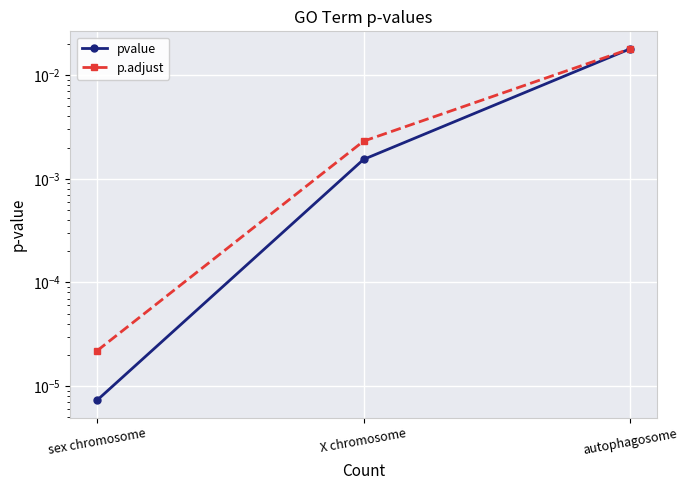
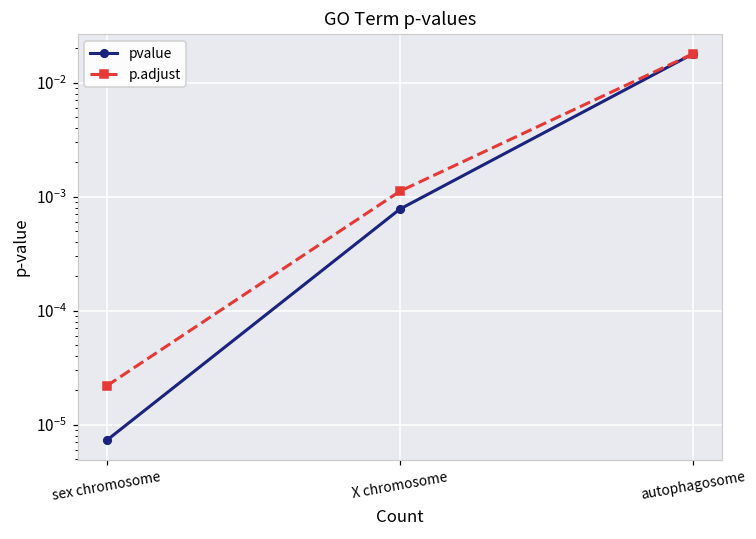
  {
    "pvalue": {
      "sex chromosome": 0.000007,
-     "X chromosome": 0.0015
+     "X chromosome": 0.0008
    },
    "p.adjust": {
      "sex chromosome": 0.000022,
-     "X chromosome": 0.0023
+     "X chromosome": 0.0011
    }
  }
